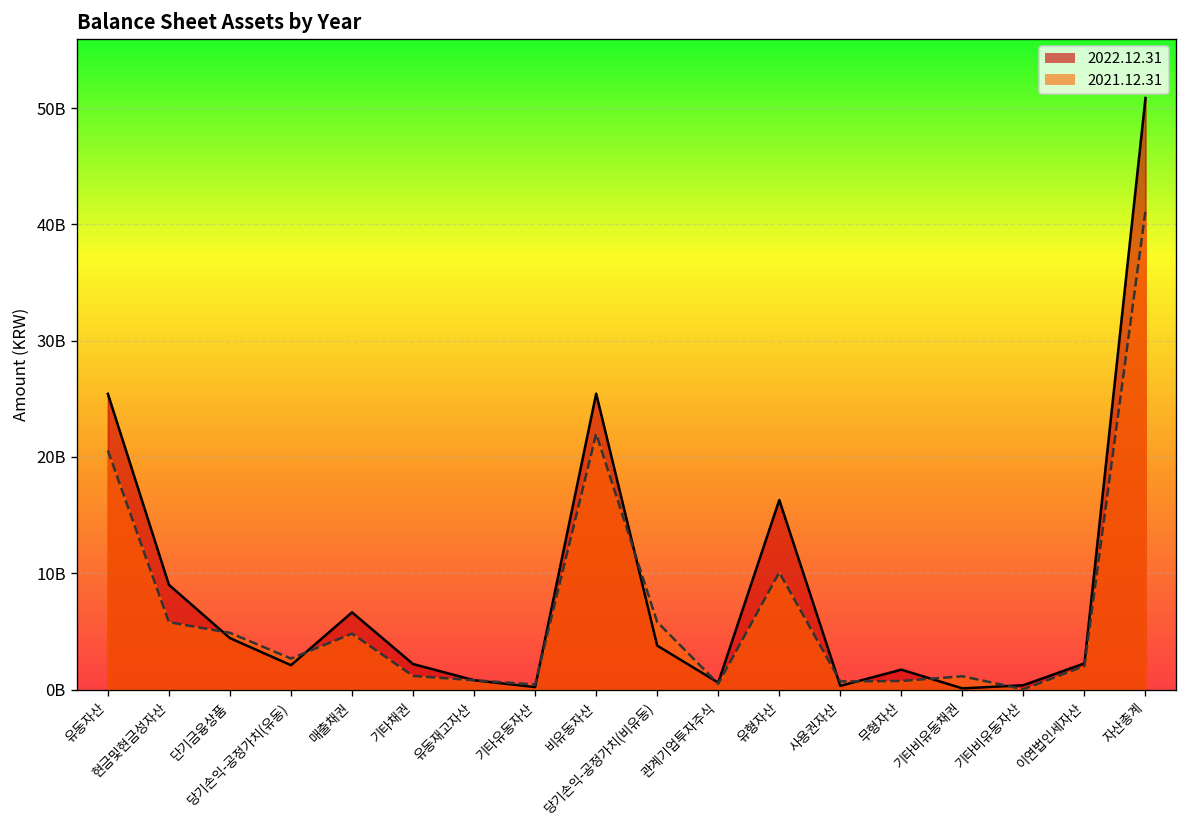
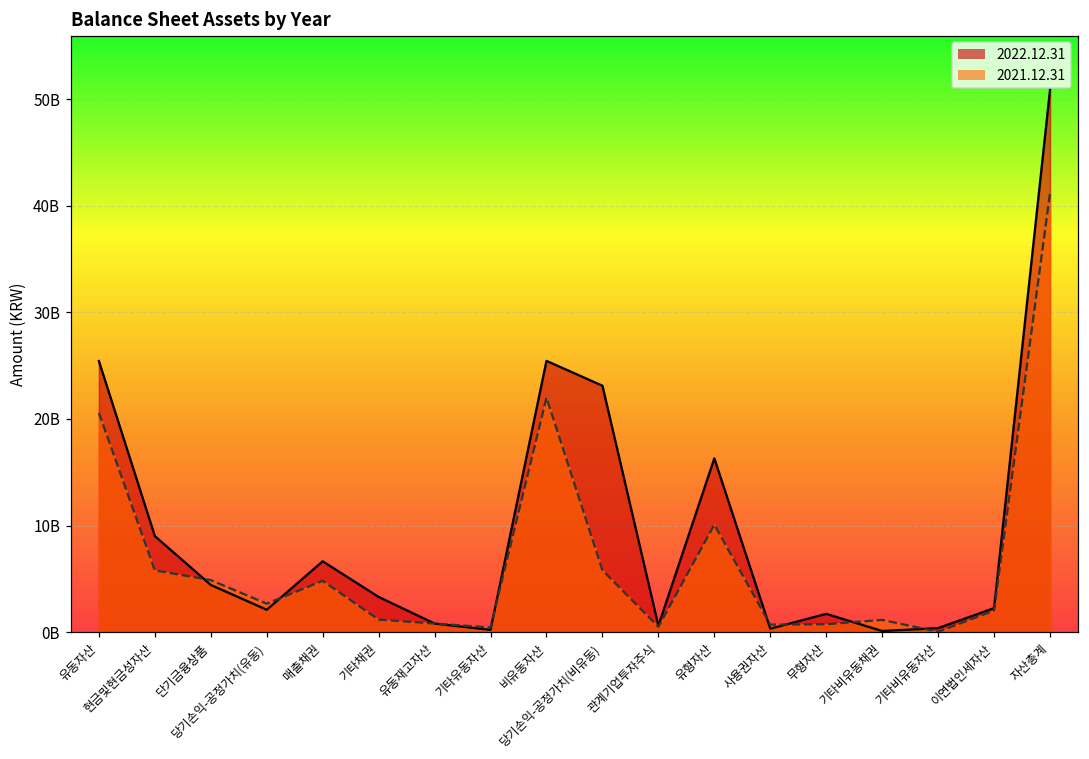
  {
    "2022.12.31": {
      "유동자산": 25000000000,
      "현금및현금성자산": 9000000000,
      "단기금융상품": 4000000000,
      "당기손익-공정가치(유동)": 2000000000,
      "매출채권": 7000000000,
-     "기타채권": 2000000000,
+     "기타채권": 3000000000,
      "비유동자산": 25000000000,
-     "당기손익-공정가치(비유동)": 4000000000,
+     "당기손익-공정가치(비유동)": 23000000000,
      "유형자산": 16000000000,
      "사용권자산": 0,
      "무형자산": 2000000000,
      "기타비유동채권": 0,
      "기타비유동자산": 0,
      "자산총계": 51000000000
    },
    "2021.12.31": {
      "유동자산": 21000000000,
      "현금및현금성자산": 6000000000,
      "단기금융상품": 5000000000,
      "당기손익-공정가치(유동)": 3000000000,
      "매출채권": 5000000000,
      "기타채권": 1000000000,
      "비유동자산": 22000000000,
      "당기손익-공정가치(비유동)": 6000000000,
      "유형자산": 10000000000,
      "사용권자산": 1000000000,
      "무형자산": 1000000000,
      "기타비유동채권": 1000000000,
      "기타비유동자산": 0,
      "자산총계": 41000000000
    }
  }
